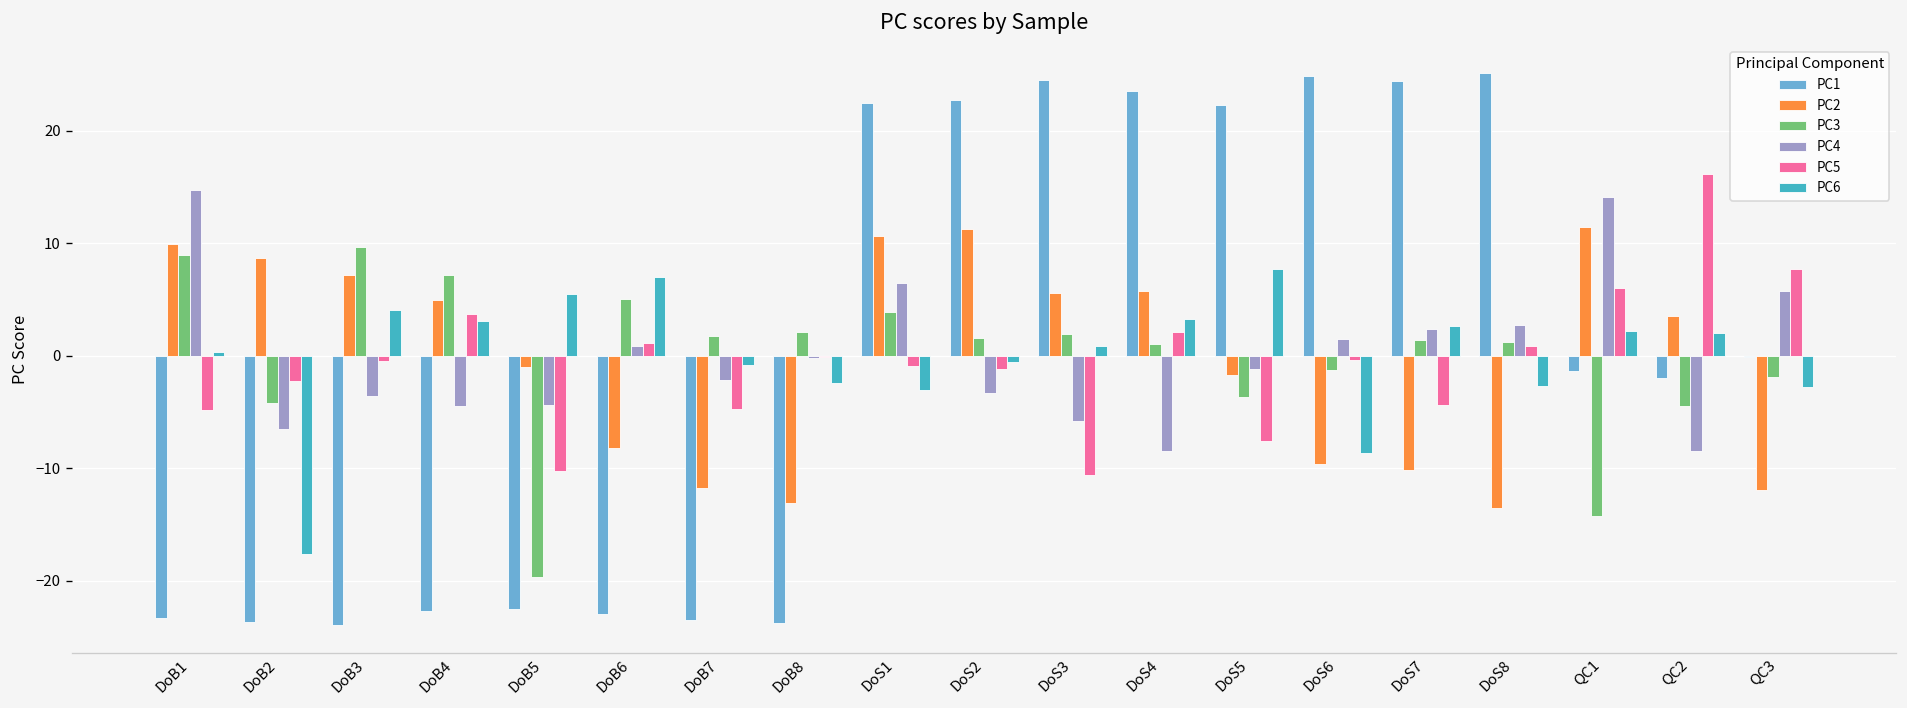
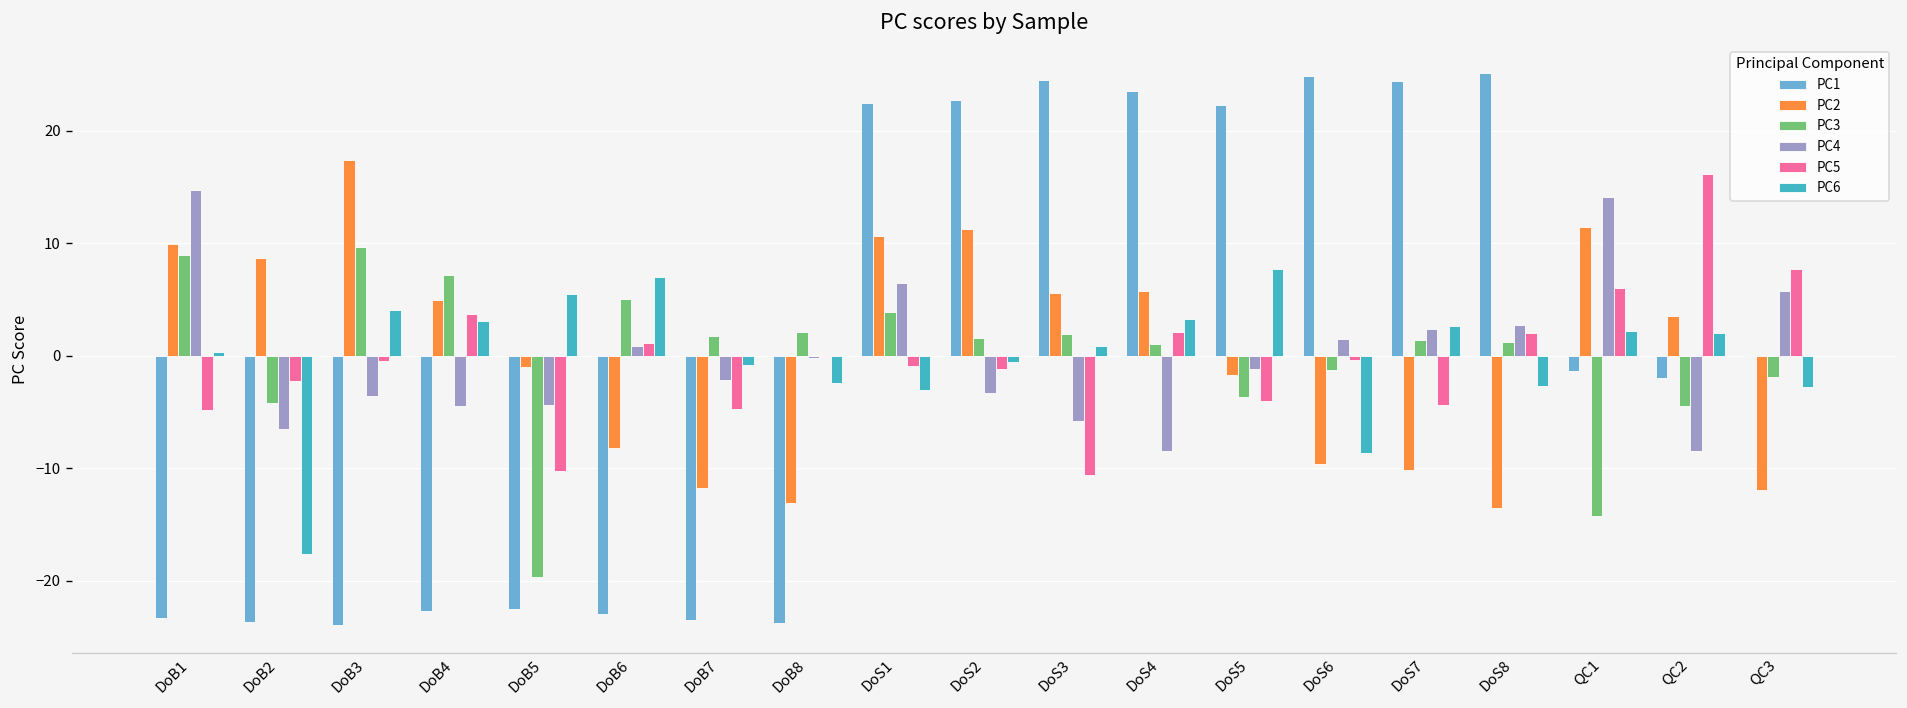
  {
    "PC2": {
      "DoB1": 10,
      "DoB2": 9,
-     "DoB3": 7,
+     "DoB3": 17,
      "DoB4": 5,
      "DoB5": -1,
      "DoB6": -8,
      "DoB7": -12,
      "DoB8": -13,
      "DoS1": 11,
      "DoS2": 11,
      "DoS3": 6,
      "DoS4": 6,
      "DoS5": -2,
      "DoS6": -10,
      "DoS7": -10,
      "DoS8": -13,
      "QC1": 11,
      "QC2": 4,
      "QC3": -12
    },
    "PC3": {
      "DoB1": 9,
      "DoB2": -4,
      "DoB3": 10,
      "DoB4": 7,
      "DoB5": -20,
      "DoB6": 5,
      "DoB7": 2,
      "DoB8": 2,
      "DoS1": 4,
      "DoS2": 2,
      "DoS3": 2,
      "DoS4": 1,
      "DoS5": -4,
      "DoS6": -1,
      "DoS7": 1,
      "DoS8": 1,
      "QC1": -14,
      "QC2": -4,
      "QC3": -2
    },
    "PC5": {
      "DoB1": -5,
      "DoB2": -2,
      "DoB3": 0,
      "DoB4": 4,
      "DoB5": -10,
      "DoB6": 1,
      "DoB7": -5,
      "DoS1": -1,
      "DoS2": -1,
      "DoS3": -11,
      "DoS4": 2,
-     "DoS5": -8,
+     "DoS5": -4,
      "DoS6": 0,
      "DoS7": -4,
-     "DoS8": 1,
+     "DoS8": 2,
      "QC1": 6,
      "QC2": 16,
      "QC3": 8
    }
  }
